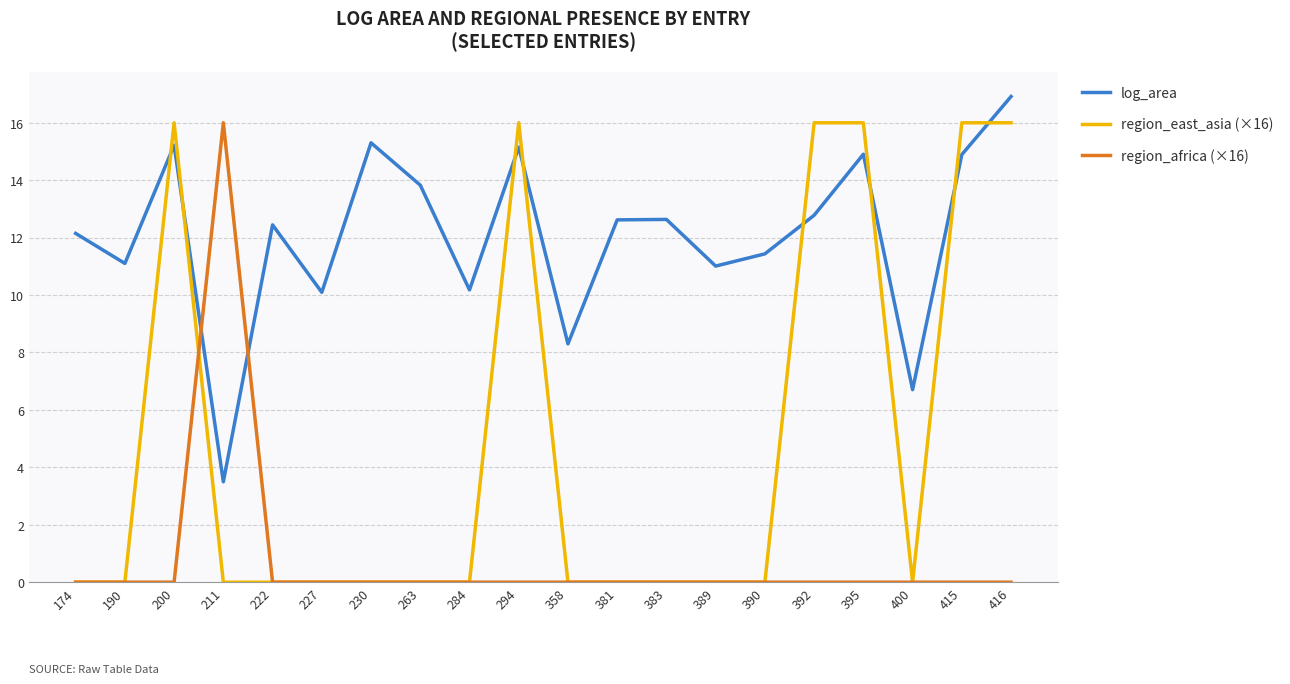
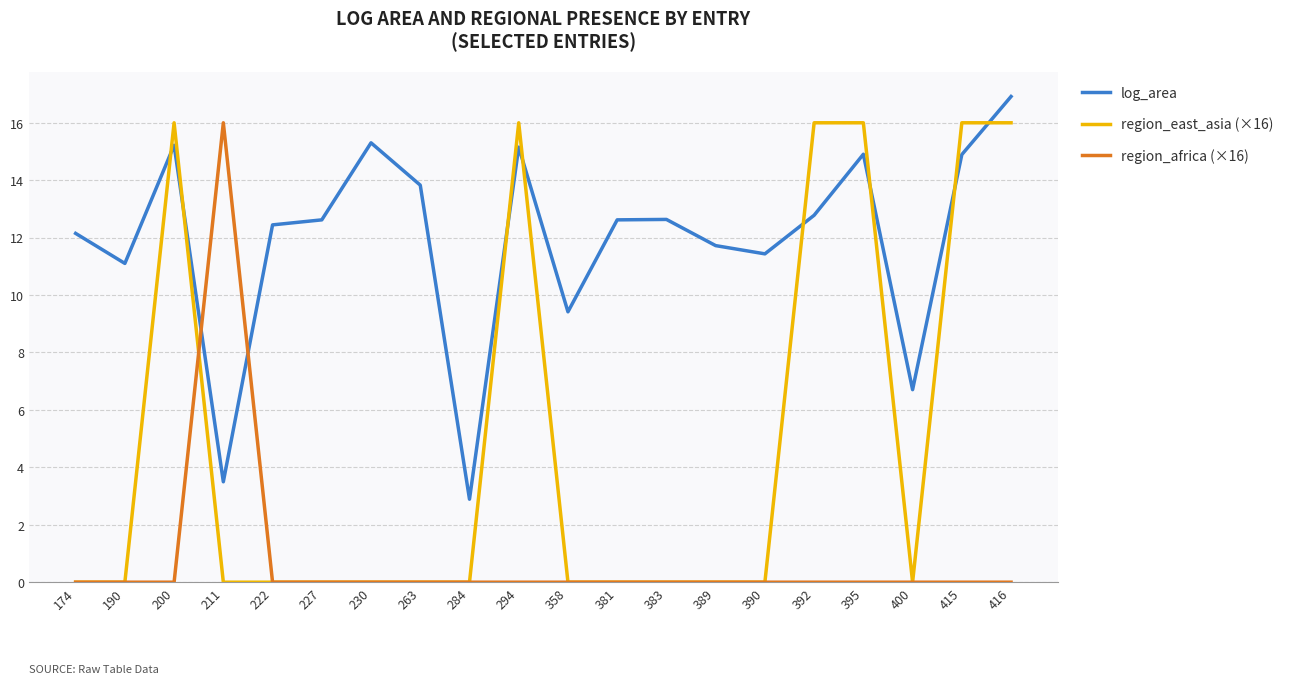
  {
    "log_area": {
      "174": 12.1,
      "190": 11.1,
      "200": 15.2,
      "211": 3.5,
      "222": 12.4,
-     "227": 10.1,
+     "227": 12.6,
      "230": 15.3,
      "263": 13.8,
-     "284": 10.2,
+     "284": 2.9,
      "294": 15.2,
-     "358": 8.3,
+     "358": 9.4,
      "381": 12.6,
      "383": 12.6,
-     "389": 11.0,
+     "389": 11.7,
      "390": 11.4,
      "392": 12.8,
      "395": 14.9,
      "400": 6.7,
      "415": 14.9,
      "416": 16.9
    },
    "region_east_asia (×16)": {
      "200": 16.0,
      "211": 0.0,
      "294": 16.0,
      "392": 16.0,
      "395": 16.0,
      "415": 16.0,
      "416": 16.0
    },
    "region_africa (×16)": {
      "200": 0.0,
      "211": 16.0,
      "294": 0.0,
      "392": 0.0,
      "395": 0.0,
      "415": 0.0,
      "416": 0.0
    }
  }
